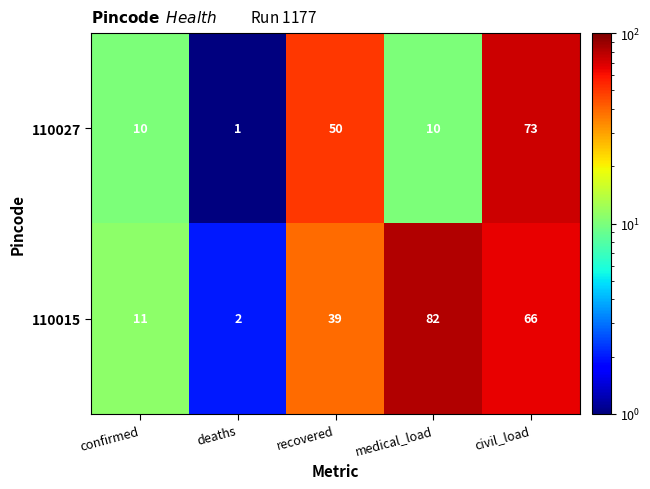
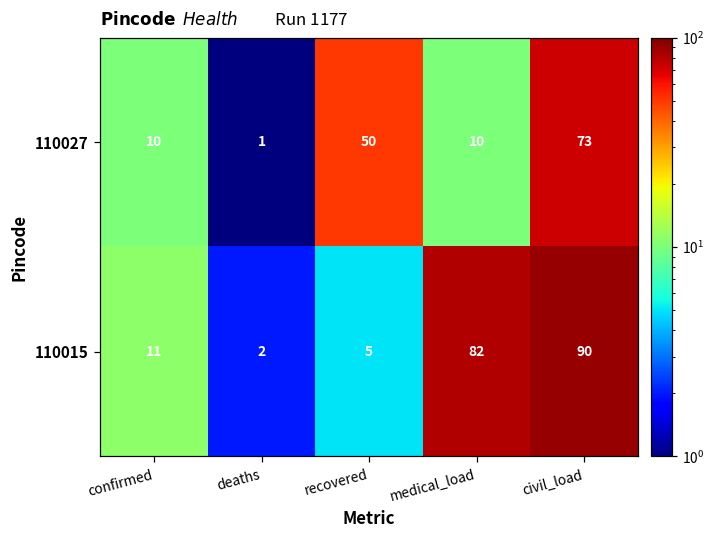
  {
    "110027": {
      "confirmed": 10,
      "deaths": 1,
      "recovered": 50,
      "medical_load": 10,
      "civil_load": 73
    },
    "110015": {
      "confirmed": 11,
      "deaths": 2,
-     "recovered": 39,
+     "recovered": 5,
      "medical_load": 82,
-     "civil_load": 66
+     "civil_load": 90
    }
  }
